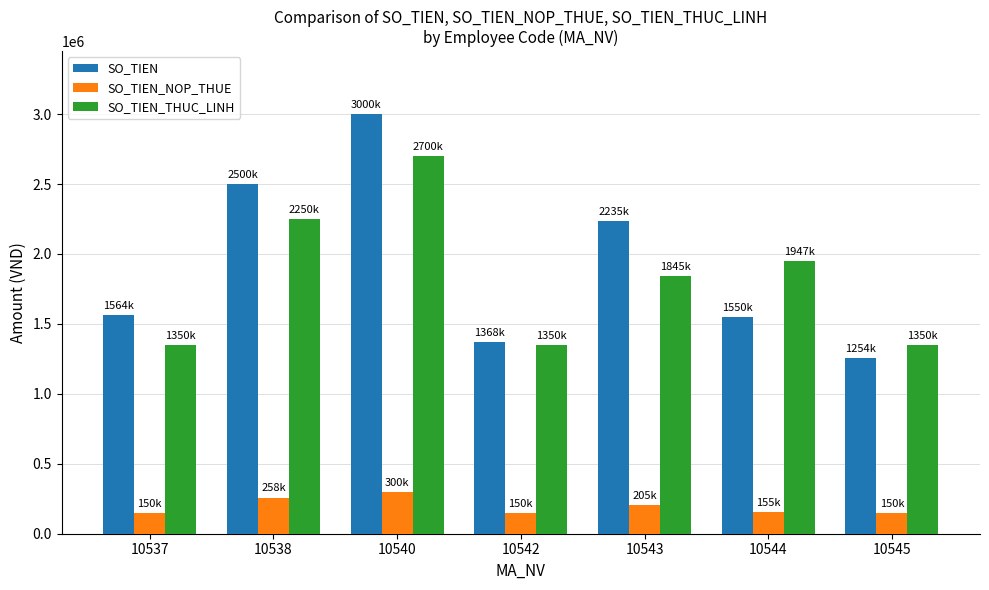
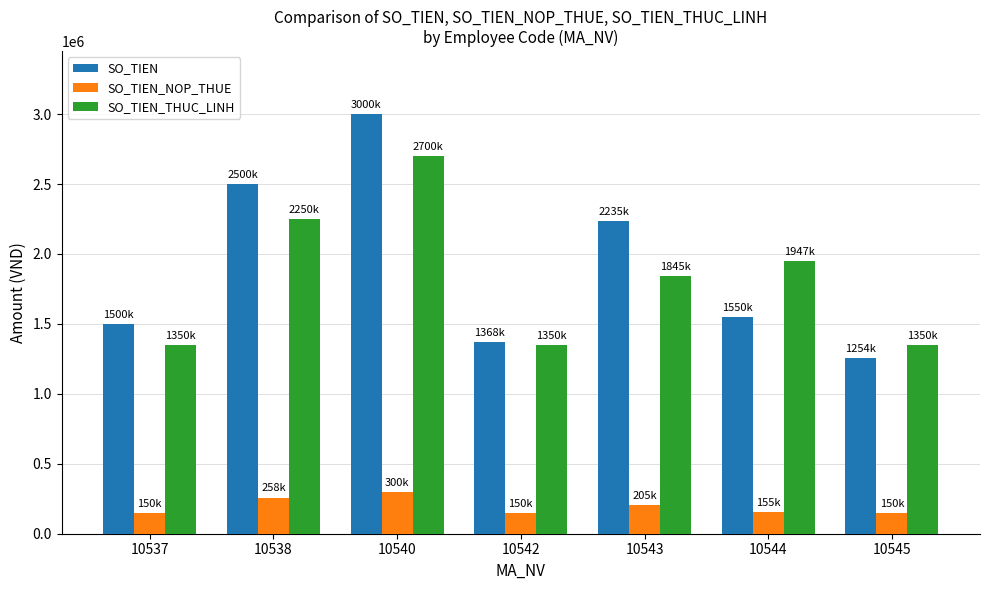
  {
    "SO_TIEN": {
-     "10537": "1564k",
+     "10537": "1500k",
      "10538": "2500k",
      "10540": "3000k",
      "10543": "2235k",
      "10544": "1550k"
    },
    "SO_TIEN_NOP_THUE": {
      "10537": "150k",
      "10540": "300k",
      "10542": "150k",
      "10543": "205k",
      "10544": "155k",
      "10545": "150k"
    },
    "SO_TIEN_THUC_LINH": {
      "10537": "1350k",
      "10538": "2250k",
      "10540": "2700k",
      "10542": "1350k",
      "10543": "1845k",
      "10544": "1947k",
      "10545": "1350k"
    }
  }
